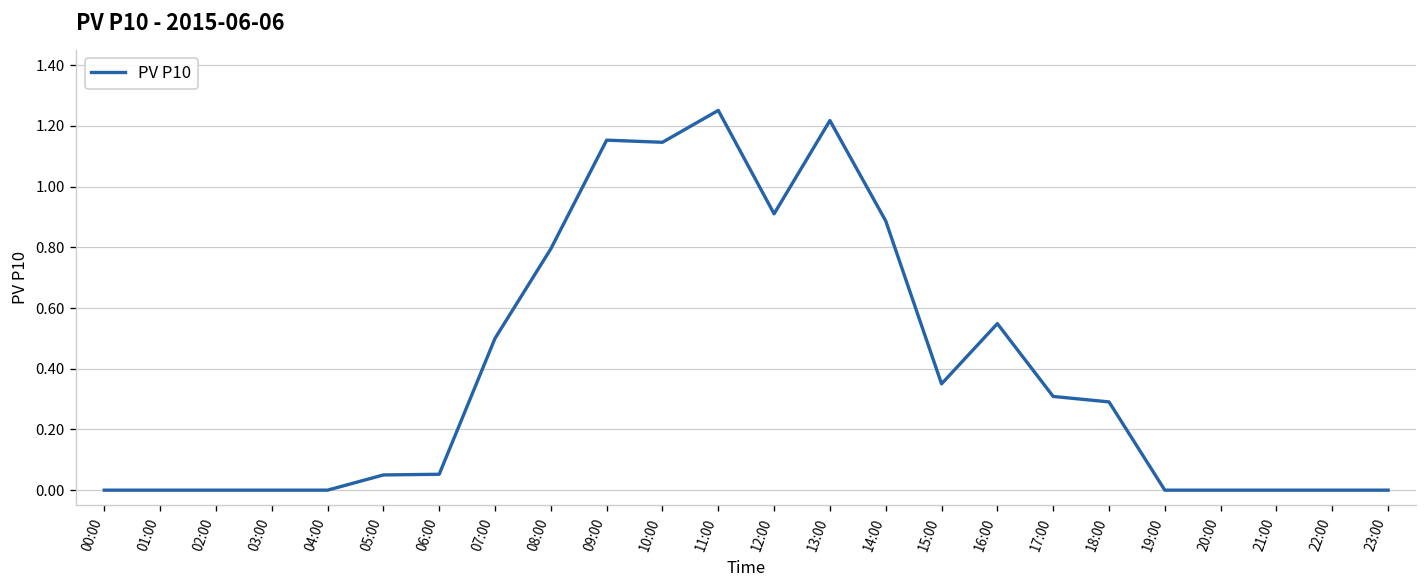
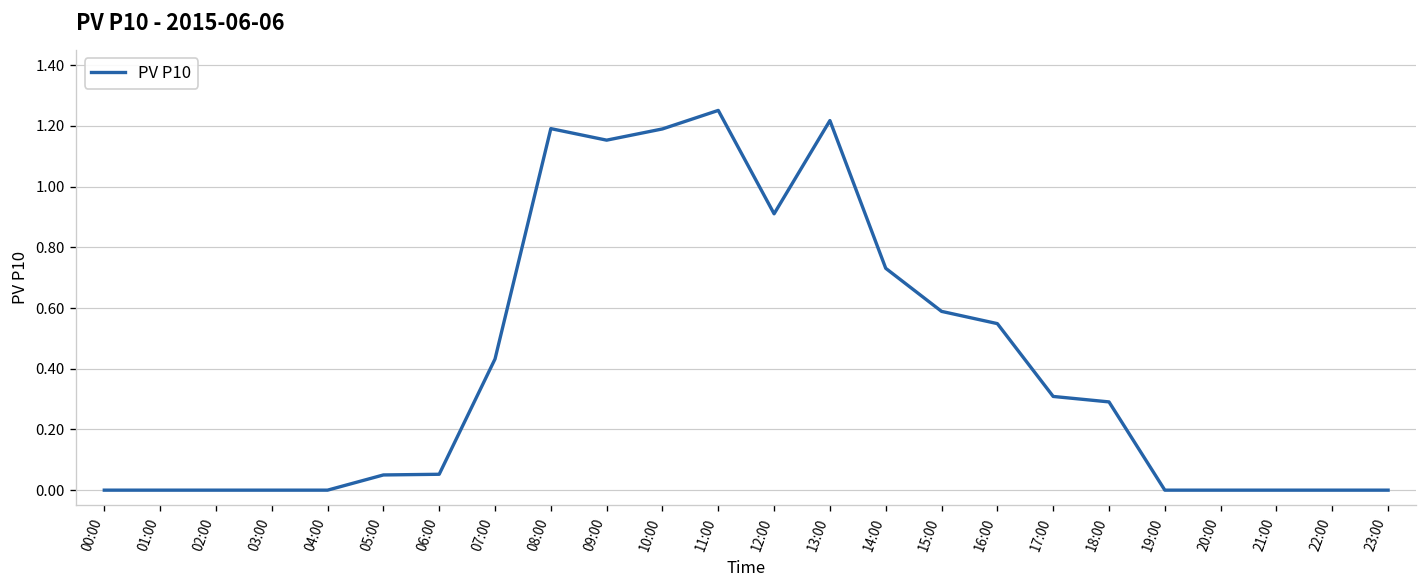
  {
    "00:00": 0.00,
    "01:00": 0.00,
    "02:00": 0.00,
    "03:00": 0.00,
    "04:00": 0.00,
    "05:00": 0.05,
    "06:00": 0.05,
-   "07:00": 0.50,
-   "08:00": 0.80,
+   "07:00": 0.43,
+   "08:00": 1.19,
    "09:00": 1.15,
-   "10:00": 1.15,
+   "10:00": 1.19,
    "11:00": 1.25,
    "12:00": 0.91,
    "13:00": 1.22,
-   "14:00": 0.89,
-   "15:00": 0.35,
+   "14:00": 0.73,
+   "15:00": 0.59,
    "16:00": 0.55,
    "17:00": 0.31,
    "18:00": 0.29,
    "19:00": 0.00,
    "20:00": 0.00,
    "21:00": 0.00,
    "22:00": 0.00,
    "23:00": 0.00
  }
